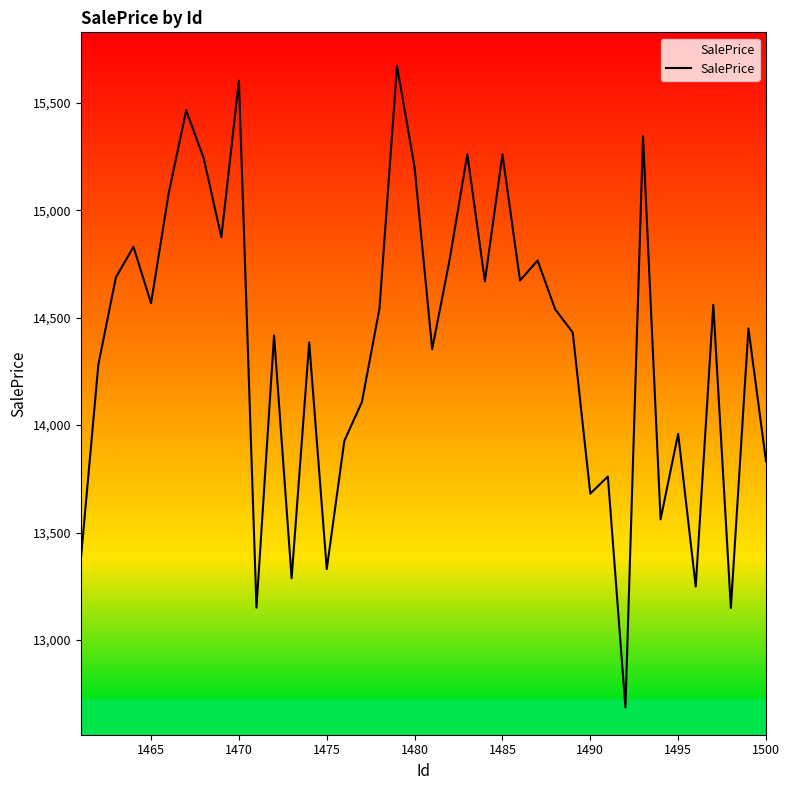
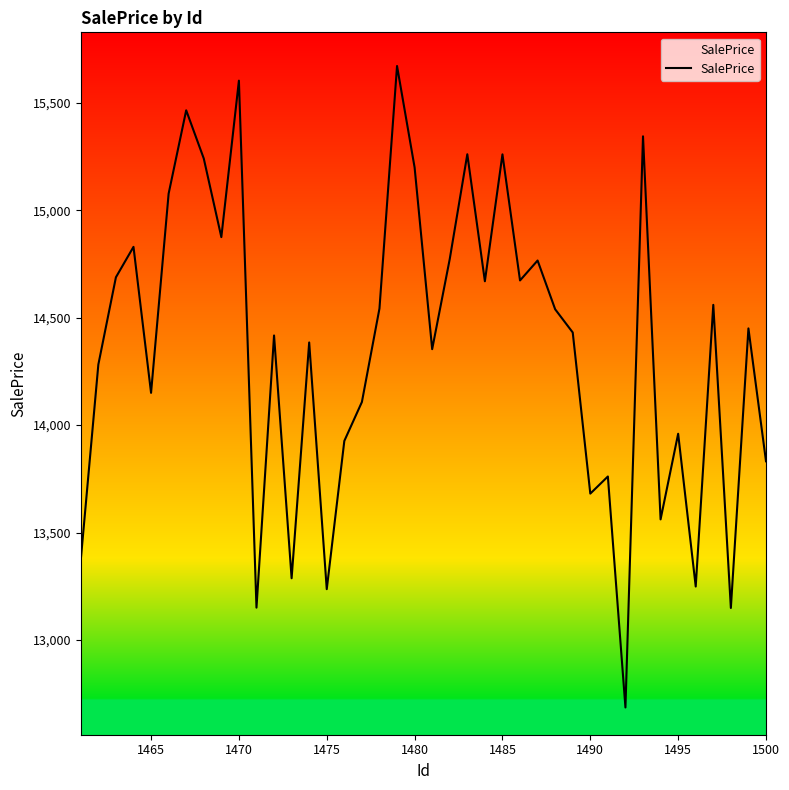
  {
-   "1465": "14,570",
+   "1465": "14,150",
    "1470": "15,600",
-   "1475": "13,330",
+   "1475": "13,240",
    "1480": "15,200",
    "1485": "15,260",
    "1490": "13,680",
    "1495": "13,960",
    "1500": "13,830"
  }
